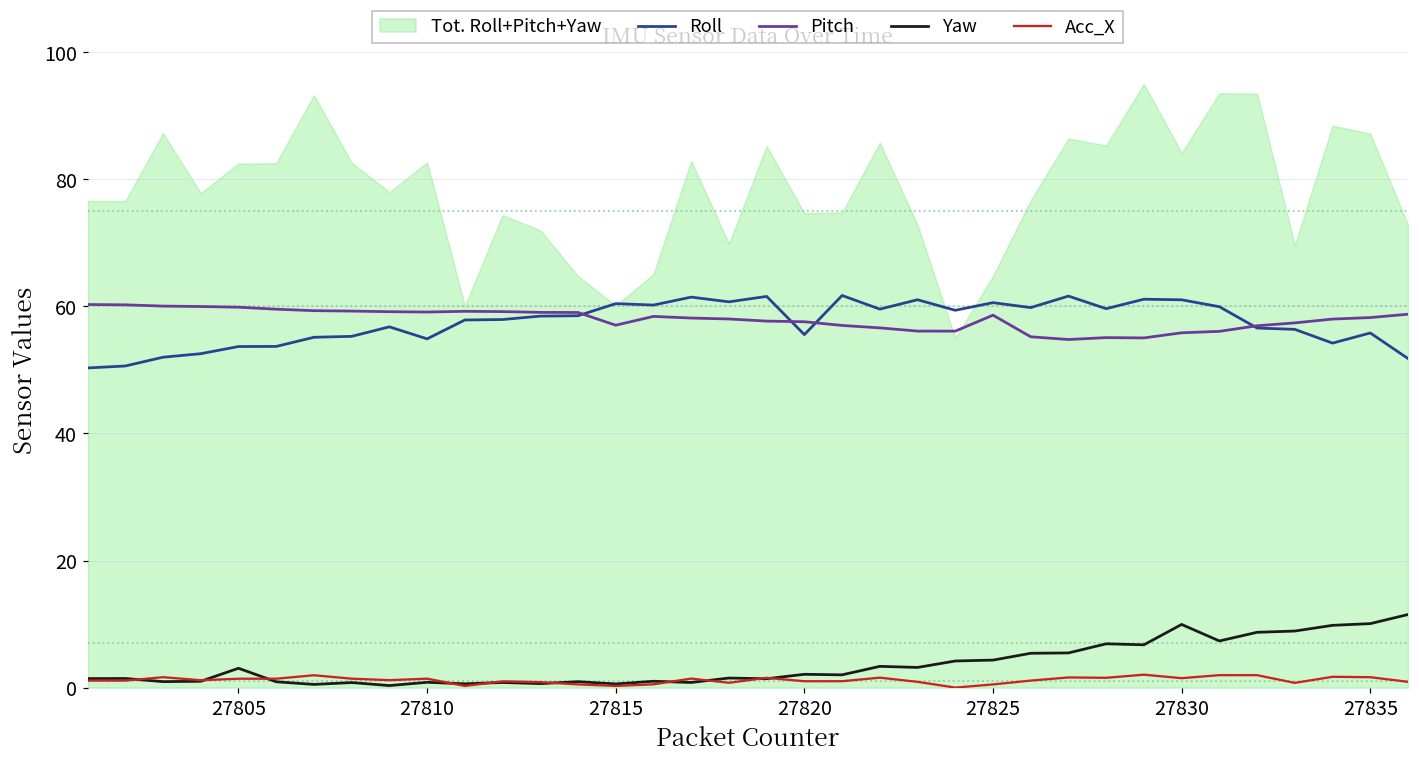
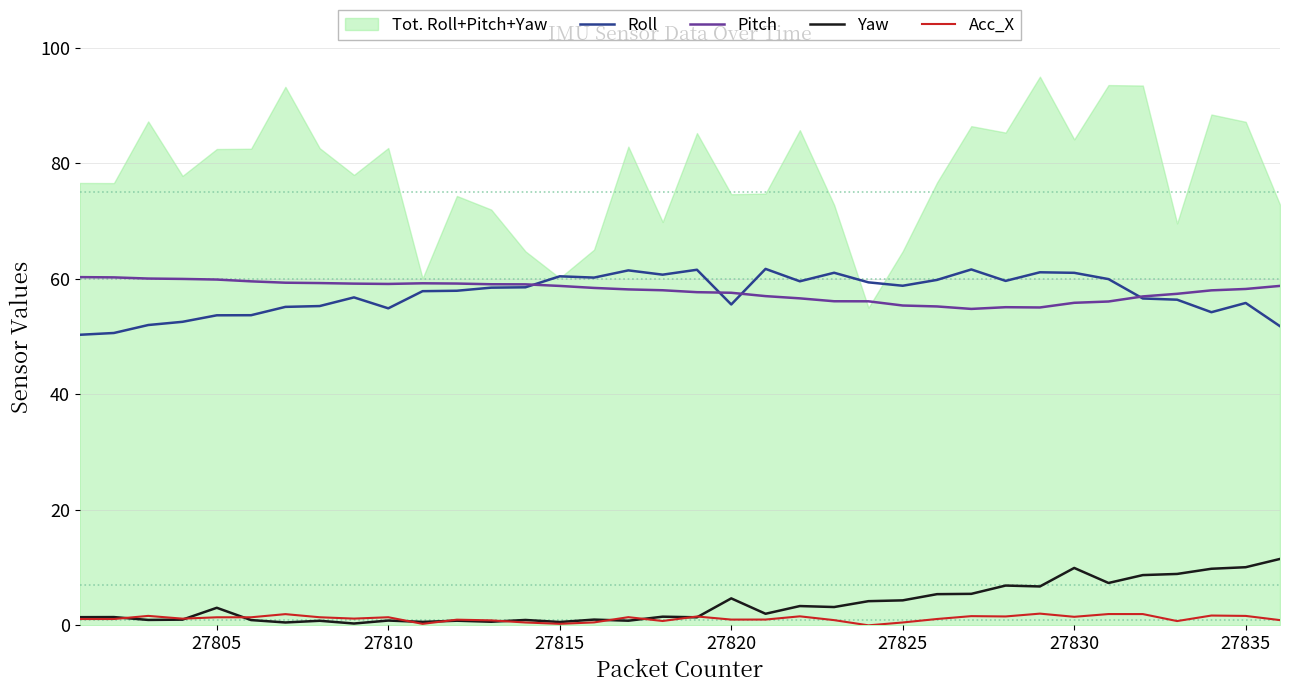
  {
    "Tot. Roll+Pitch+Yaw": {
      "27805": 82,
      "27810": 83,
      "27820": 75,
      "27825": 65,
      "27830": 84,
      "27835": 87
    },
    "Roll": {
      "27805": 54,
      "27810": 55,
      "27820": 56,
-     "27825": 61,
+     "27825": 59,
      "27830": 61,
      "27835": 56
    },
    "Pitch": {
      "27805": 60,
      "27810": 59,
-     "27815": 57,
+     "27815": 59,
      "27820": 58,
-     "27825": 59,
+     "27825": 55,
      "27830": 56,
      "27835": 58
    },
    "Yaw": {
      "27805": 3,
      "27810": 1,
-     "27820": 2,
+     "27820": 5,
      "27825": 4,
      "27830": 10,
      "27835": 10
    },
    "Acc_X": {
      "27805": 1,
      "27810": 1,
      "27820": 1,
      "27825": 1,
      "27830": 1,
      "27835": 2
    }
  }
